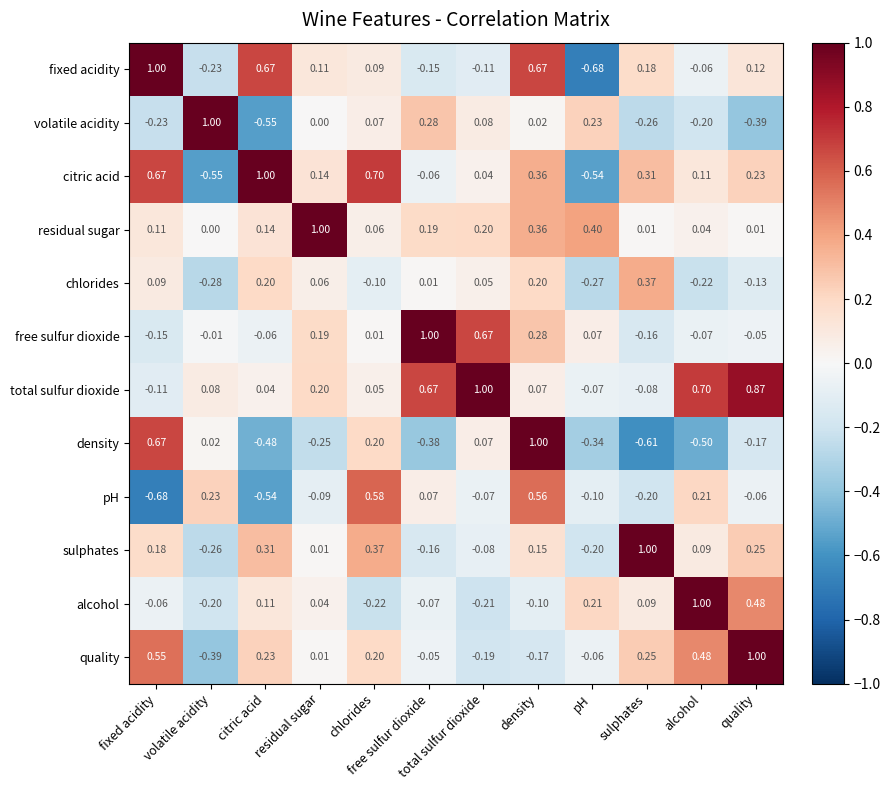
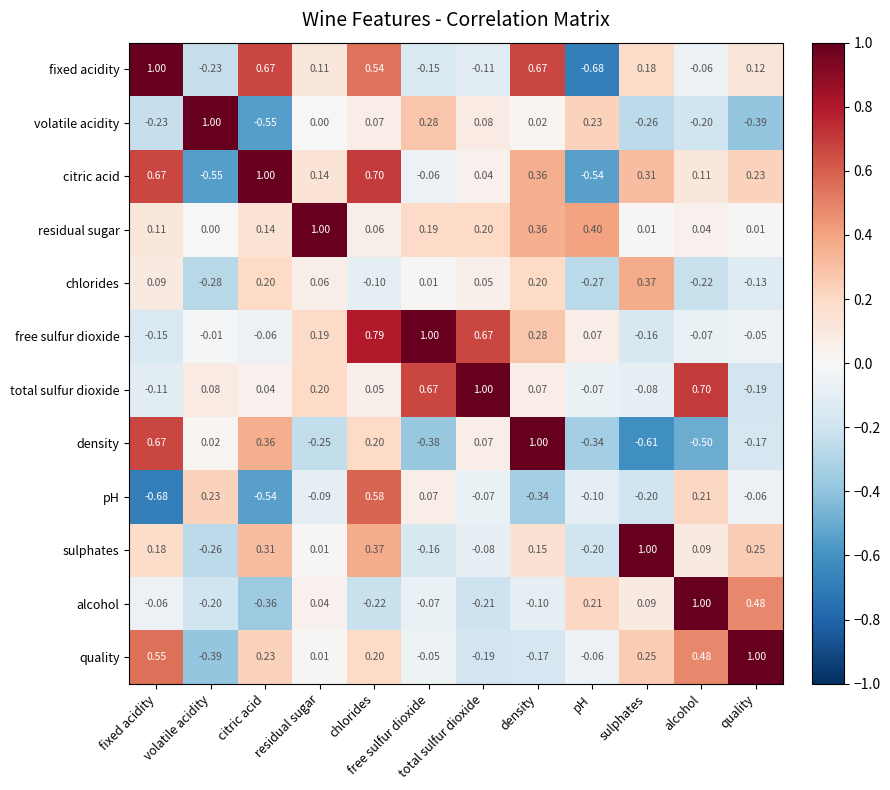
  {
    "fixed acidity": {
      "fixed acidity": 1.00,
      "volatile acidity": -0.23,
      "citric acid": 0.67,
      "residual sugar": 0.11,
-     "chlorides": 0.09,
+     "chlorides": 0.54,
      "free sulfur dioxide": -0.15,
      "total sulfur dioxide": -0.11,
      "density": 0.67,
      "pH": -0.68,
      "sulphates": 0.18,
      "alcohol": -0.06,
      "quality": 0.12
    },
    "volatile acidity": {
      "fixed acidity": -0.23,
      "volatile acidity": 1.00,
      "citric acid": -0.55,
      "residual sugar": 0.00,
      "chlorides": 0.07,
      "free sulfur dioxide": 0.28,
      "total sulfur dioxide": 0.08,
      "density": 0.02,
      "pH": 0.23,
      "sulphates": -0.26,
      "alcohol": -0.20,
      "quality": -0.39
    },
    "citric acid": {
      "fixed acidity": 0.67,
      "volatile acidity": -0.55,
      "citric acid": 1.00,
      "residual sugar": 0.14,
      "chlorides": 0.70,
      "free sulfur dioxide": -0.06,
      "total sulfur dioxide": 0.04,
      "density": 0.36,
      "pH": -0.54,
      "sulphates": 0.31,
      "alcohol": 0.11,
      "quality": 0.23
    },
    "residual sugar": {
      "fixed acidity": 0.11,
      "volatile acidity": 0.00,
      "citric acid": 0.14,
      "residual sugar": 1.00,
      "chlorides": 0.06,
      "free sulfur dioxide": 0.19,
      "total sulfur dioxide": 0.20,
      "density": 0.36,
      "pH": 0.40,
      "sulphates": 0.01,
      "alcohol": 0.04,
      "quality": 0.01
    },
    "chlorides": {
      "fixed acidity": 0.09,
      "volatile acidity": -0.28,
      "citric acid": 0.20,
      "residual sugar": 0.06,
      "chlorides": -0.10,
      "free sulfur dioxide": 0.01,
      "total sulfur dioxide": 0.05,
      "density": 0.20,
      "pH": -0.27,
      "sulphates": 0.37,
      "alcohol": -0.22,
      "quality": -0.13
    },
    "free sulfur dioxide": {
      "fixed acidity": -0.15,
      "volatile acidity": -0.01,
      "citric acid": -0.06,
      "residual sugar": 0.19,
-     "chlorides": 0.01,
+     "chlorides": 0.79,
      "free sulfur dioxide": 1.00,
      "total sulfur dioxide": 0.67,
      "density": 0.28,
      "pH": 0.07,
      "sulphates": -0.16,
      "alcohol": -0.07,
      "quality": -0.05
    },
    "total sulfur dioxide": {
      "fixed acidity": -0.11,
      "volatile acidity": 0.08,
      "citric acid": 0.04,
      "residual sugar": 0.20,
      "chlorides": 0.05,
      "free sulfur dioxide": 0.67,
      "total sulfur dioxide": 1.00,
      "density": 0.07,
      "pH": -0.07,
      "sulphates": -0.08,
      "alcohol": 0.70,
-     "quality": 0.87
+     "quality": -0.19
    },
    "density": {
      "fixed acidity": 0.67,
      "volatile acidity": 0.02,
-     "citric acid": -0.48,
+     "citric acid": 0.36,
      "residual sugar": -0.25,
      "chlorides": 0.20,
      "free sulfur dioxide": -0.38,
      "total sulfur dioxide": 0.07,
      "density": 1.00,
      "pH": -0.34,
      "sulphates": -0.61,
      "alcohol": -0.50,
      "quality": -0.17
    },
    "pH": {
      "fixed acidity": -0.68,
      "volatile acidity": 0.23,
      "citric acid": -0.54,
      "residual sugar": -0.09,
      "chlorides": 0.58,
      "free sulfur dioxide": 0.07,
      "total sulfur dioxide": -0.07,
-     "density": 0.56,
+     "density": -0.34,
      "pH": -0.10,
      "sulphates": -0.20,
      "alcohol": 0.21,
      "quality": -0.06
    },
    "sulphates": {
      "fixed acidity": 0.18,
      "volatile acidity": -0.26,
      "citric acid": 0.31,
      "residual sugar": 0.01,
      "chlorides": 0.37,
      "free sulfur dioxide": -0.16,
      "total sulfur dioxide": -0.08,
      "density": 0.15,
      "pH": -0.20,
      "sulphates": 1.00,
      "alcohol": 0.09,
      "quality": 0.25
    },
    "alcohol": {
      "fixed acidity": -0.06,
      "volatile acidity": -0.20,
-     "citric acid": 0.11,
+     "citric acid": -0.36,
      "residual sugar": 0.04,
      "chlorides": -0.22,
      "free sulfur dioxide": -0.07,
      "total sulfur dioxide": -0.21,
      "density": -0.10,
      "pH": 0.21,
      "sulphates": 0.09,
      "alcohol": 1.00,
      "quality": 0.48
    },
    "quality": {
      "fixed acidity": 0.55,
      "volatile acidity": -0.39,
      "citric acid": 0.23,
      "residual sugar": 0.01,
      "chlorides": 0.20,
      "free sulfur dioxide": -0.05,
      "total sulfur dioxide": -0.19,
      "density": -0.17,
      "pH": -0.06,
      "sulphates": 0.25,
      "alcohol": 0.48,
      "quality": 1.00
    }
  }
